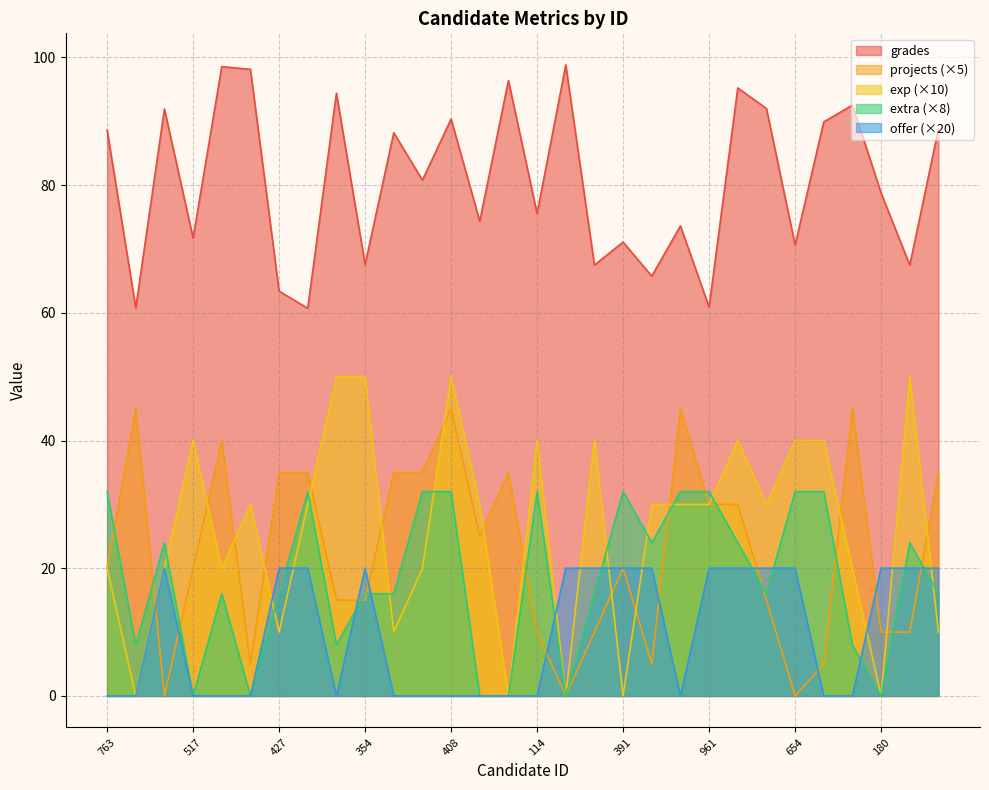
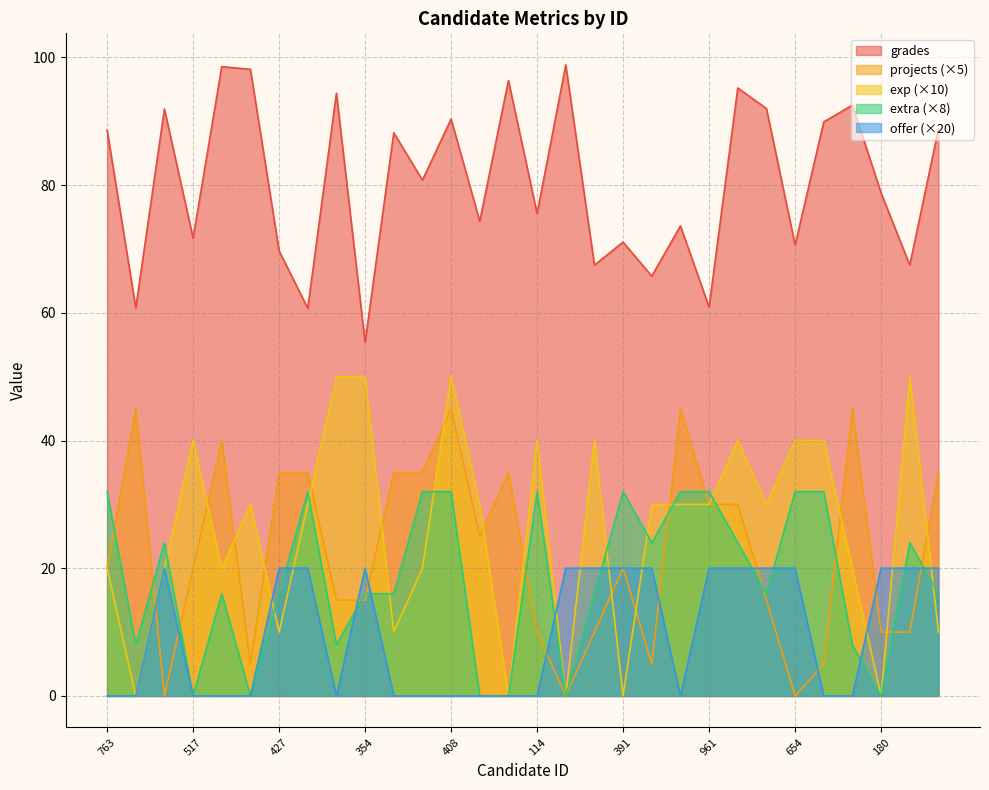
  {
    "grades": {
      "763": 89,
      "517": 72,
-     "427": 63,
-     "354": 68,
+     "427": 70,
+     "354": 55,
      "408": 90,
      "114": 76,
      "391": 71,
      "961": 61,
      "654": 71,
      "180": 79
    },
    "extra (×8)": {
      "763": 32,
      "427": 16,
      "354": 16,
      "408": 32,
      "114": 32,
      "391": 32,
      "961": 32,
      "654": 32
    },
    "offer (×20)": {
      "763": 0,
      "427": 20,
      "354": 20,
      "408": 0,
      "114": 0,
      "961": 20,
      "654": 20,
      "180": 20
    }
  }
